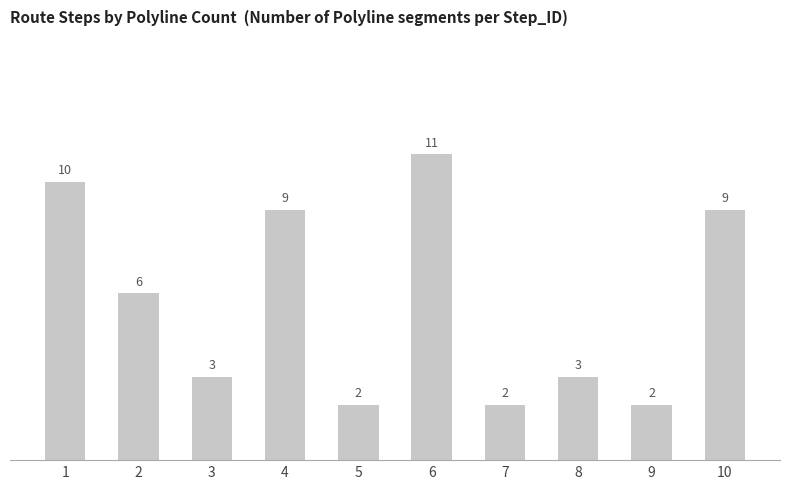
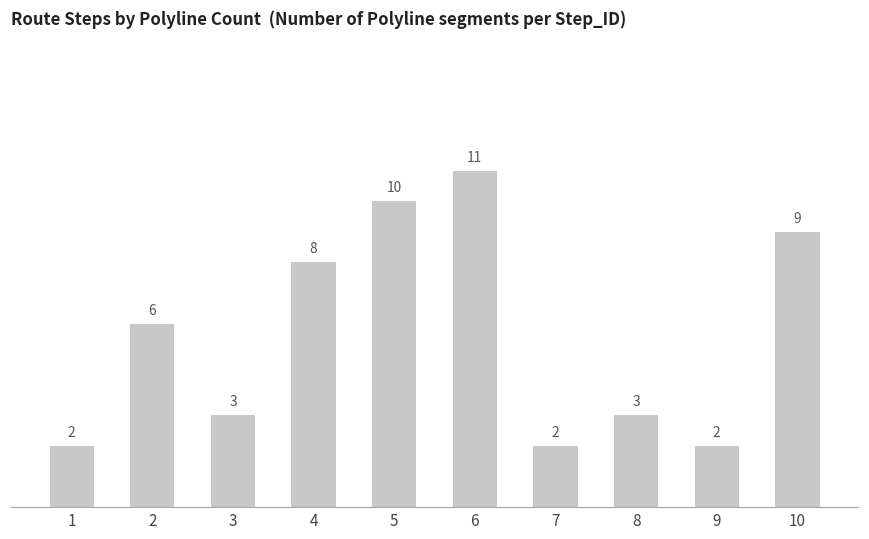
  {
-   "1": 10,
+   "1": 2,
    "2": 6,
    "3": 3,
-   "4": 9,
-   "5": 2,
+   "4": 8,
+   "5": 10,
    "6": 11,
    "7": 2,
    "8": 3,
    "9": 2,
    "10": 9
  }
